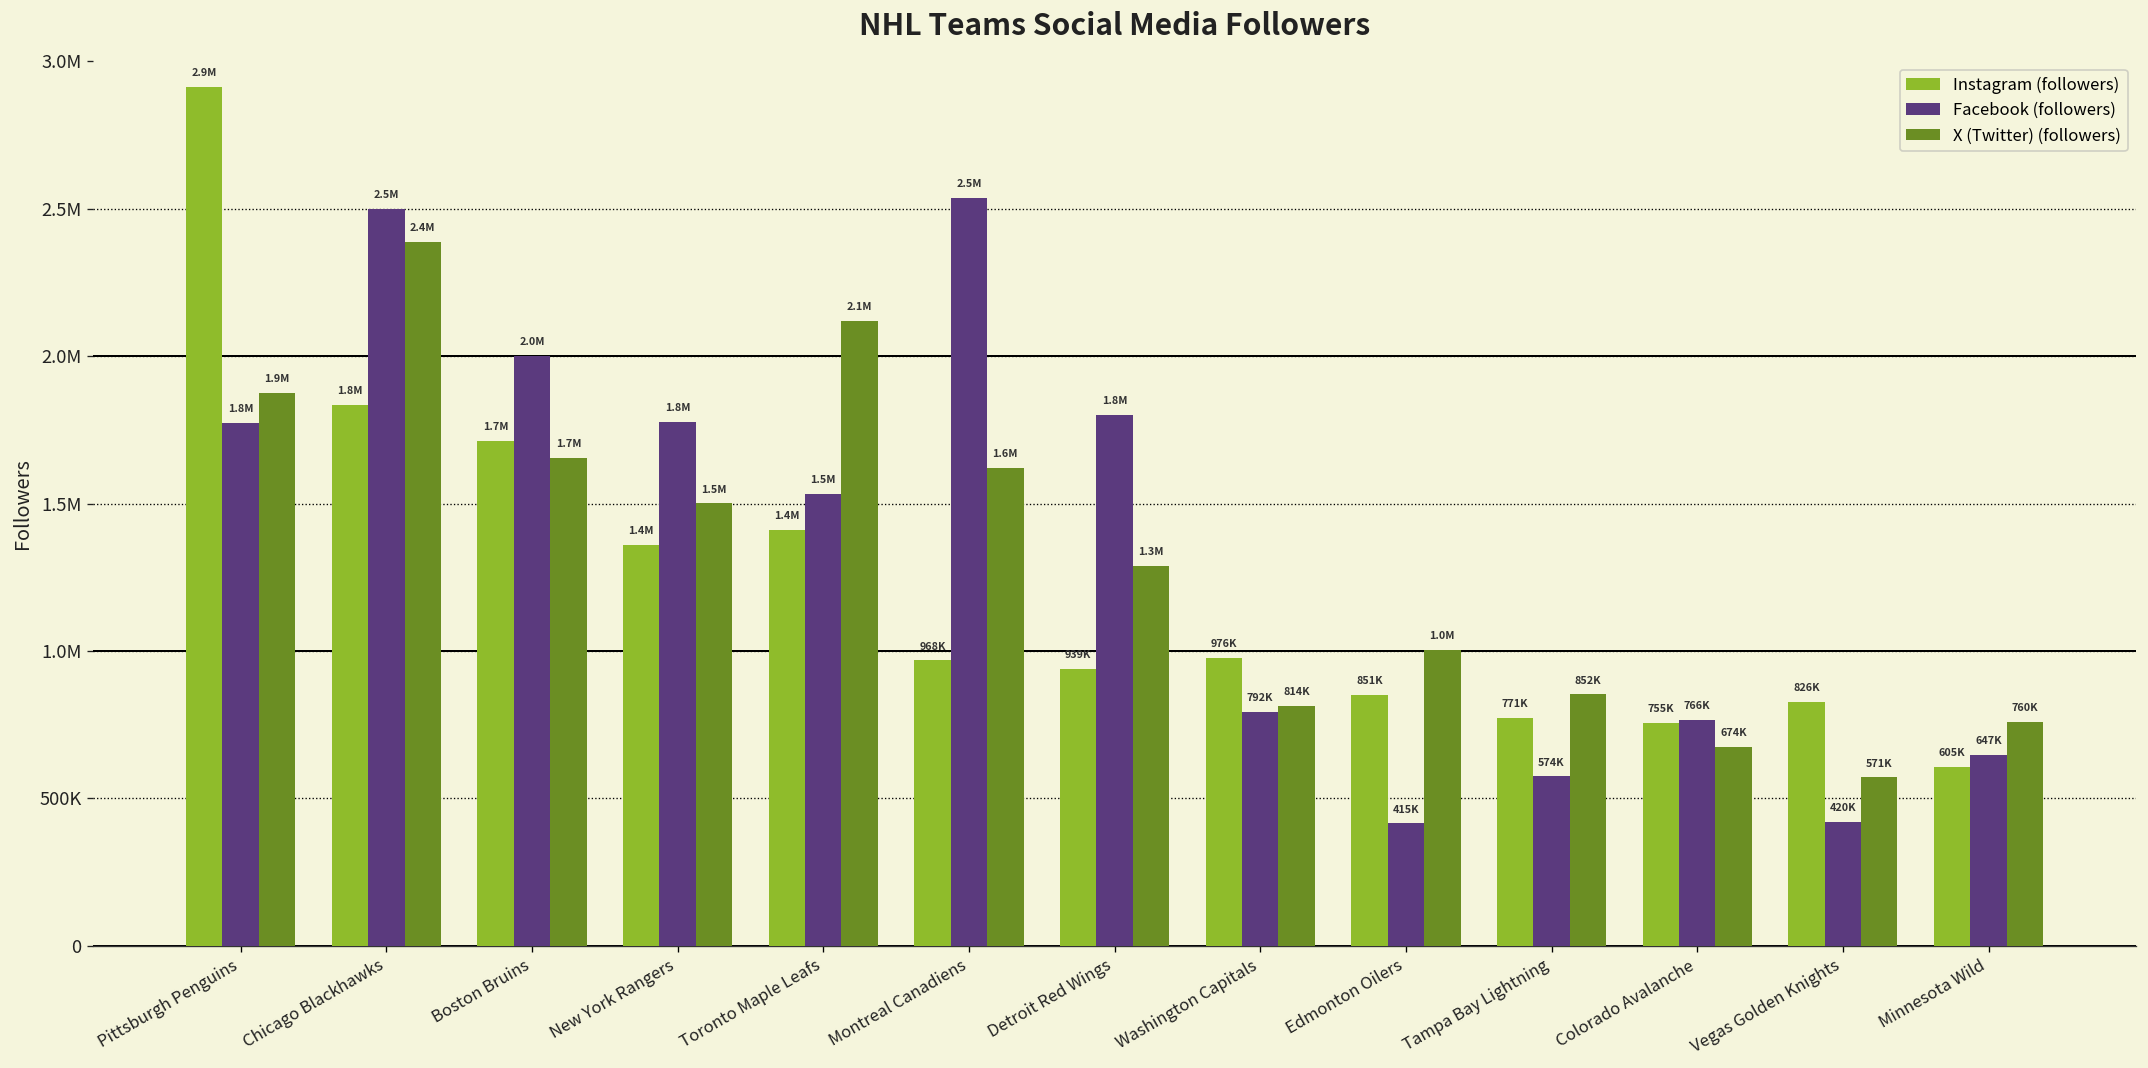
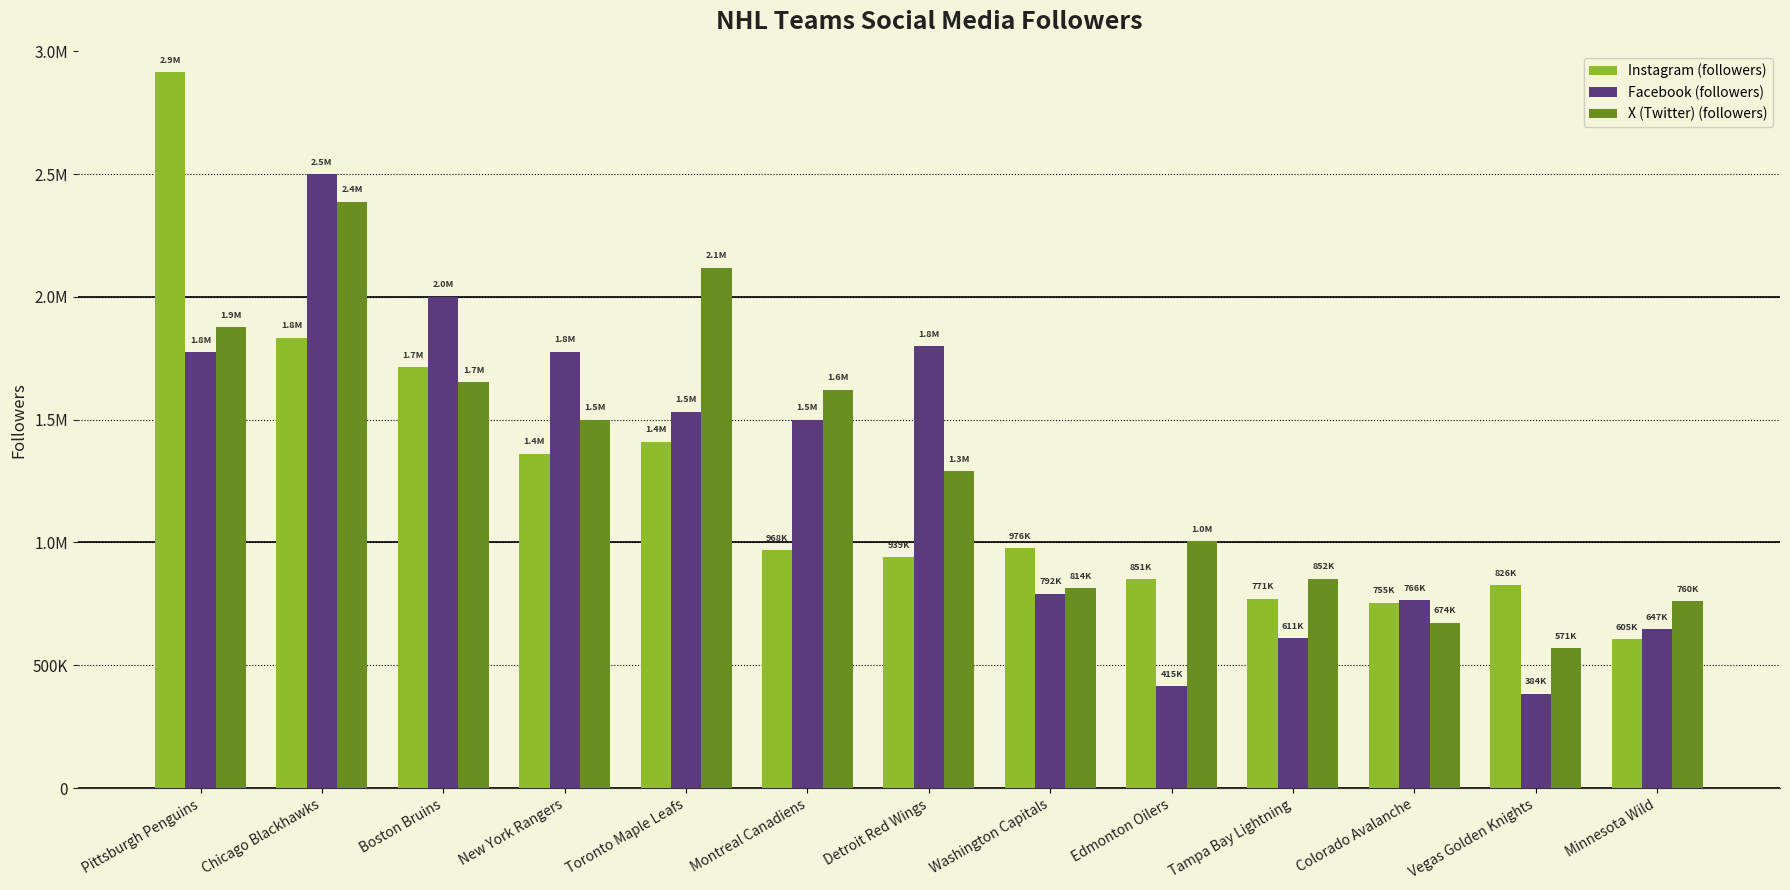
  {
    "Facebook (followers)": {
      "Pittsburgh Penguins": "1.8M",
      "Chicago Blackhawks": "2.5M",
      "Boston Bruins": "2.0M",
      "New York Rangers": "1.8M",
      "Toronto Maple Leafs": "1.5M",
-     "Montreal Canadiens": "2.5M",
+     "Montreal Canadiens": "1.5M",
      "Detroit Red Wings": "1.8M",
      "Washington Capitals": "792K",
      "Edmonton Oilers": "415K",
-     "Tampa Bay Lightning": "574K",
+     "Tampa Bay Lightning": "611K",
      "Colorado Avalanche": "766K",
-     "Vegas Golden Knights": "420K",
+     "Vegas Golden Knights": "384K",
      "Minnesota Wild": "647K"
    }
  }
